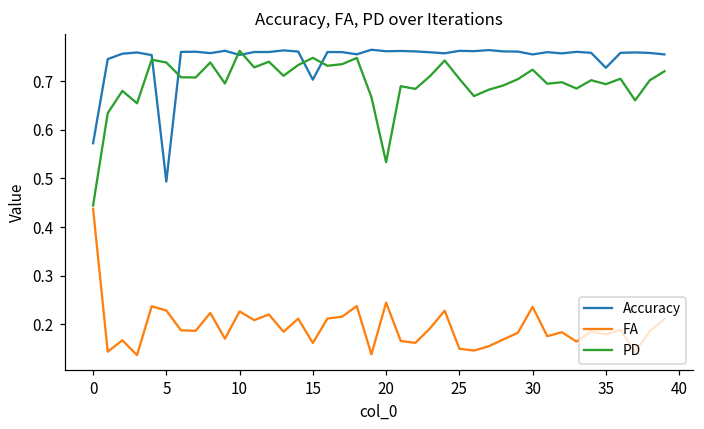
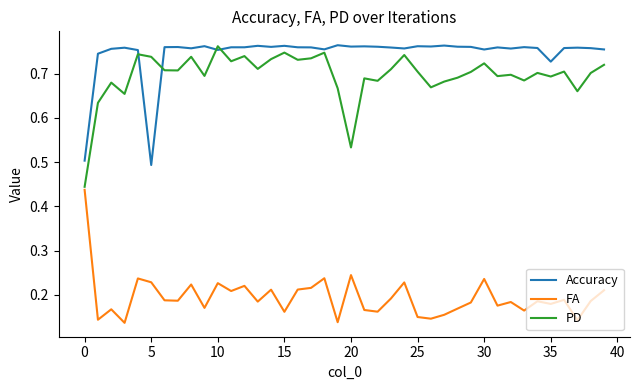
  {
    "Accuracy": {
-     "0": 0.57,
+     "0": 0.50,
      "5": 0.49,
      "10": 0.75,
-     "15": 0.70,
+     "15": 0.76,
      "20": 0.76,
      "25": 0.76,
      "30": 0.75,
      "35": 0.73
    },
    "FA": {
      "0": 0.44,
      "5": 0.23,
      "10": 0.23,
      "15": 0.16,
      "20": 0.24,
      "25": 0.15,
      "30": 0.24
    },
    "PD": {
      "0": 0.44,
      "5": 0.74,
      "10": 0.76,
      "15": 0.75,
      "20": 0.53,
      "25": 0.70,
      "30": 0.72,
      "35": 0.69
    }
  }
